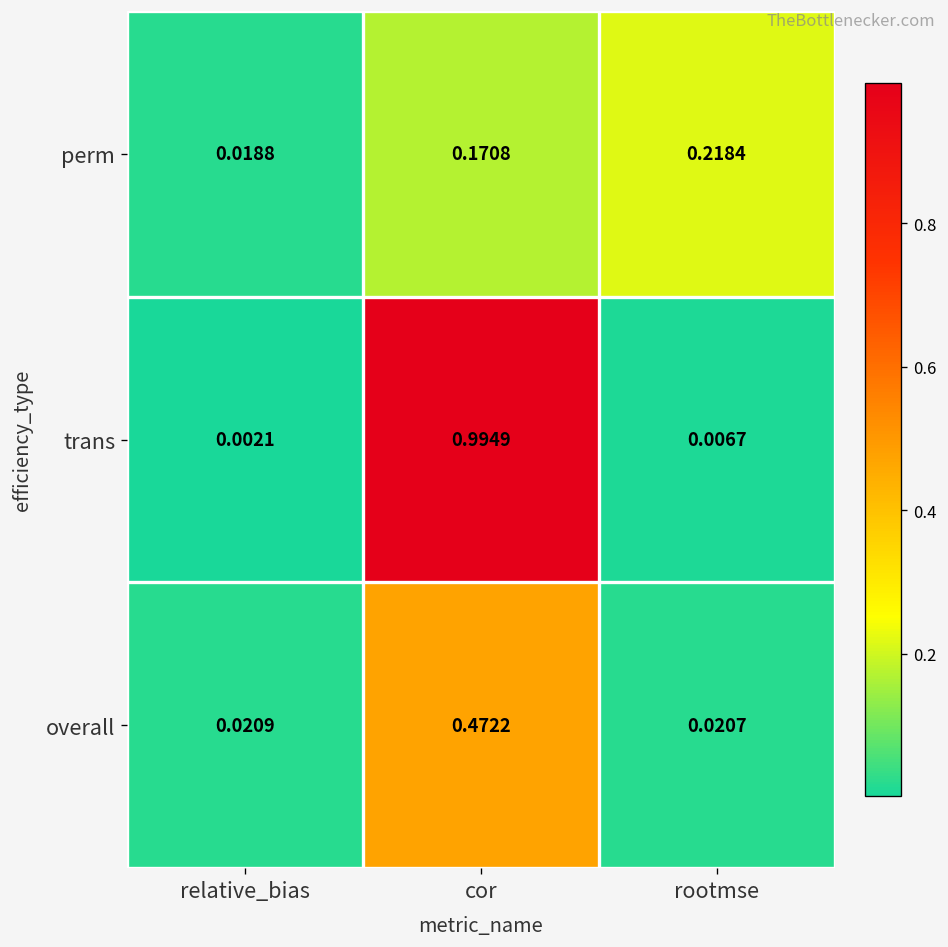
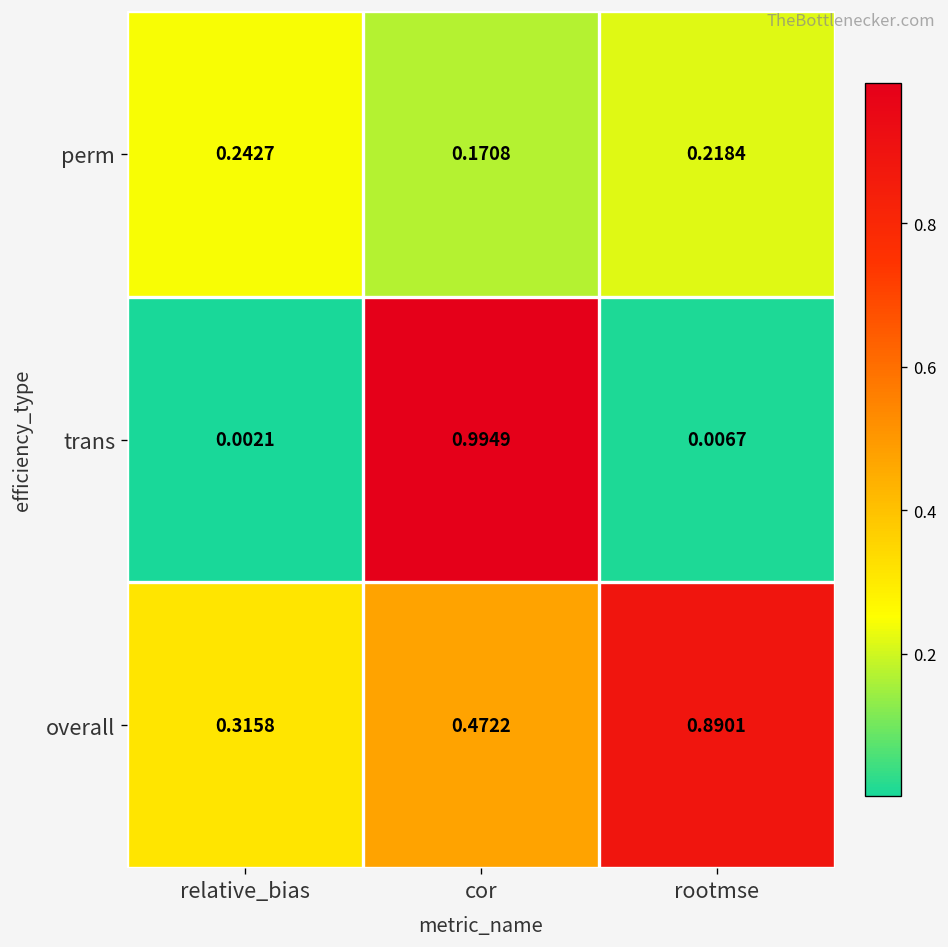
  {
    "perm": {
-     "relative_bias": 0.0188,
+     "relative_bias": 0.2427,
      "cor": 0.1708,
      "rootmse": 0.2184
    },
    "trans": {
      "relative_bias": 0.0021,
      "cor": 0.9949,
      "rootmse": 0.0067
    },
    "overall": {
-     "relative_bias": 0.0209,
+     "relative_bias": 0.3158,
      "cor": 0.4722,
-     "rootmse": 0.0207
+     "rootmse": 0.8901
    }
  }
